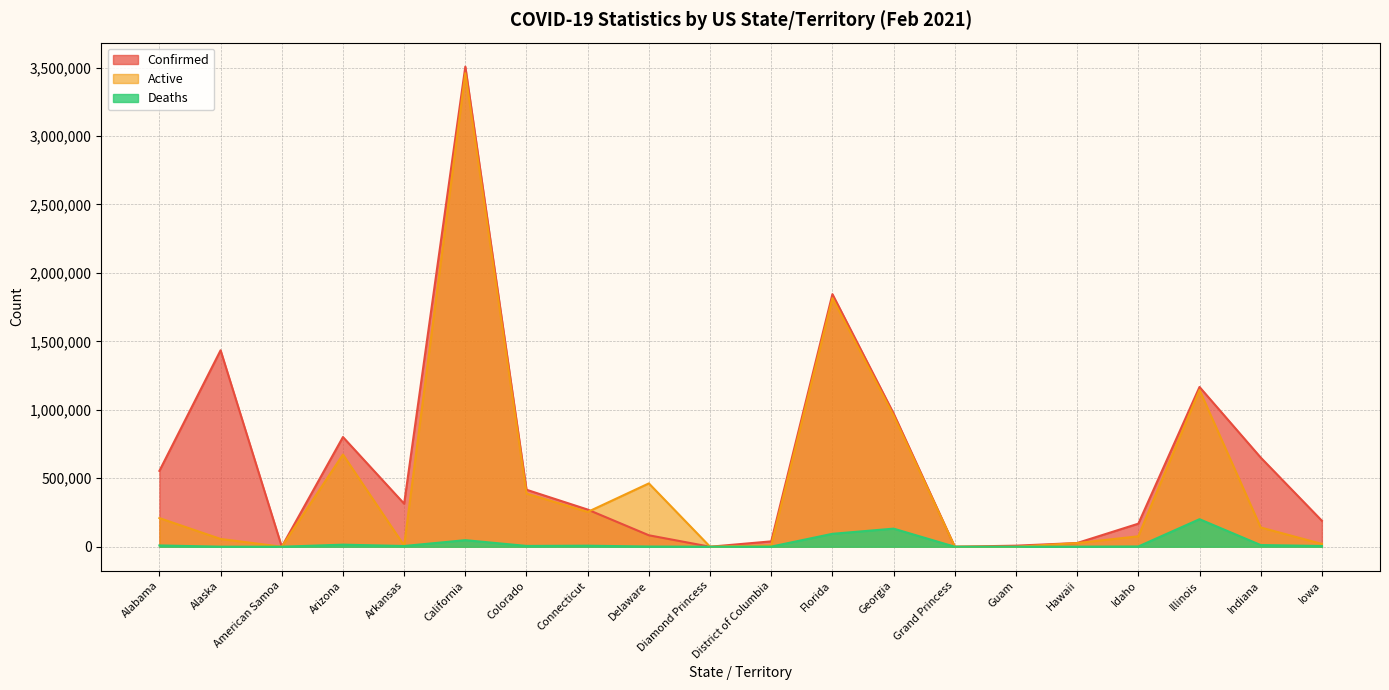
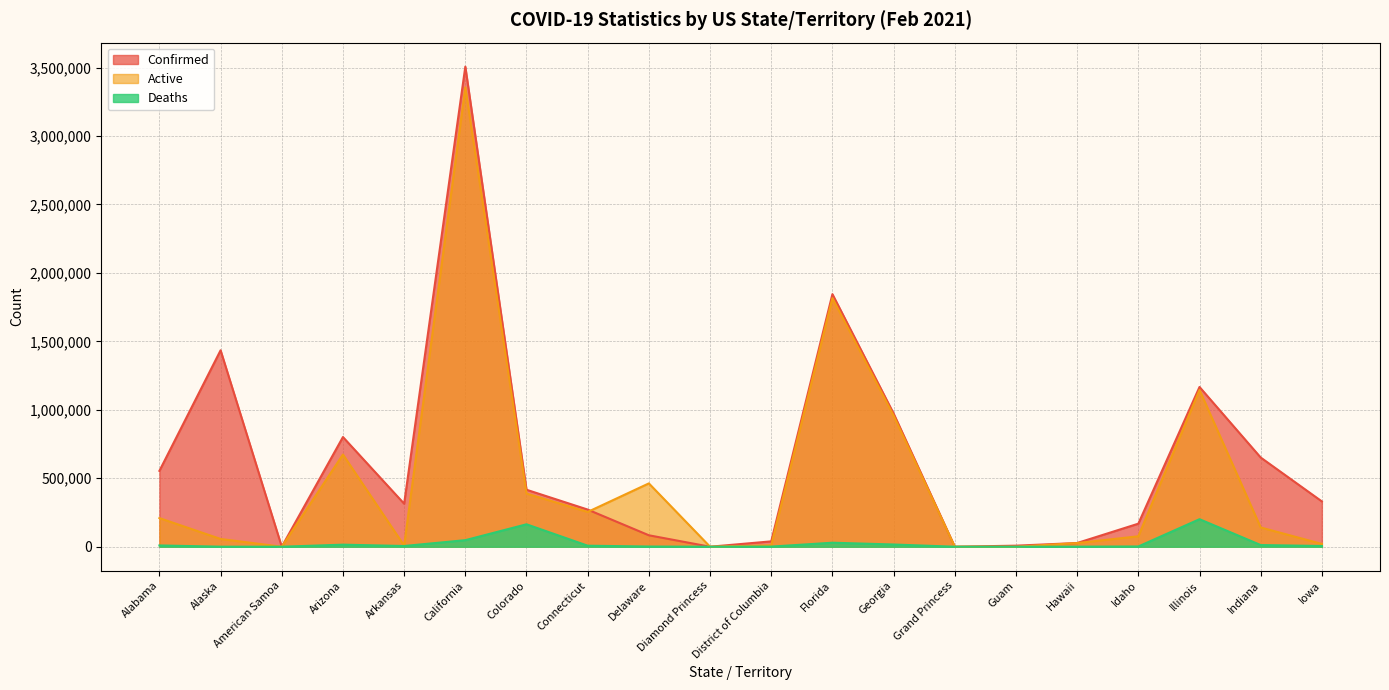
  {
    "Confirmed": {
      "Alabama": "550,000",
      "Alaska": "1,430,000",
      "Arizona": "800,000",
      "Arkansas": "310,000",
      "California": "3,510,000",
      "Colorado": "420,000",
      "Delaware": "80,000",
      "District of Columbia": "40,000",
      "Florida": "1,840,000",
      "Idaho": "170,000",
      "Illinois": "1,170,000",
      "Indiana": "650,000",
-     "Iowa": "190,000"
+     "Iowa": "330,000"
    },
    "Active": {
      "Alabama": "210,000",
      "Alaska": "60,000",
      "Arizona": "670,000",
-     "California": "3,460,000",
+     "California": "3,350,000",
      "Colorado": "390,000",
      "Delaware": "460,000",
      "Florida": "1,820,000",
      "Idaho": "80,000",
      "Illinois": "1,140,000",
      "Indiana": "140,000"
    },
    "Deaths": {
      "Alabama": "10,000",
      "Alaska": "0",
      "Arizona": "20,000",
      "California": "50,000",
-     "Colorado": "10,000",
+     "Colorado": "160,000",
      "Connecticut": "10,000",
      "Delaware": "0",
-     "Florida": "90,000",
-     "Georgia": "130,000",
+     "Florida": "30,000",
+     "Georgia": "20,000",
      "Hawaii": "0",
      "Idaho": "0",
      "Illinois": "200,000",
      "Indiana": "10,000"
    }
  }
